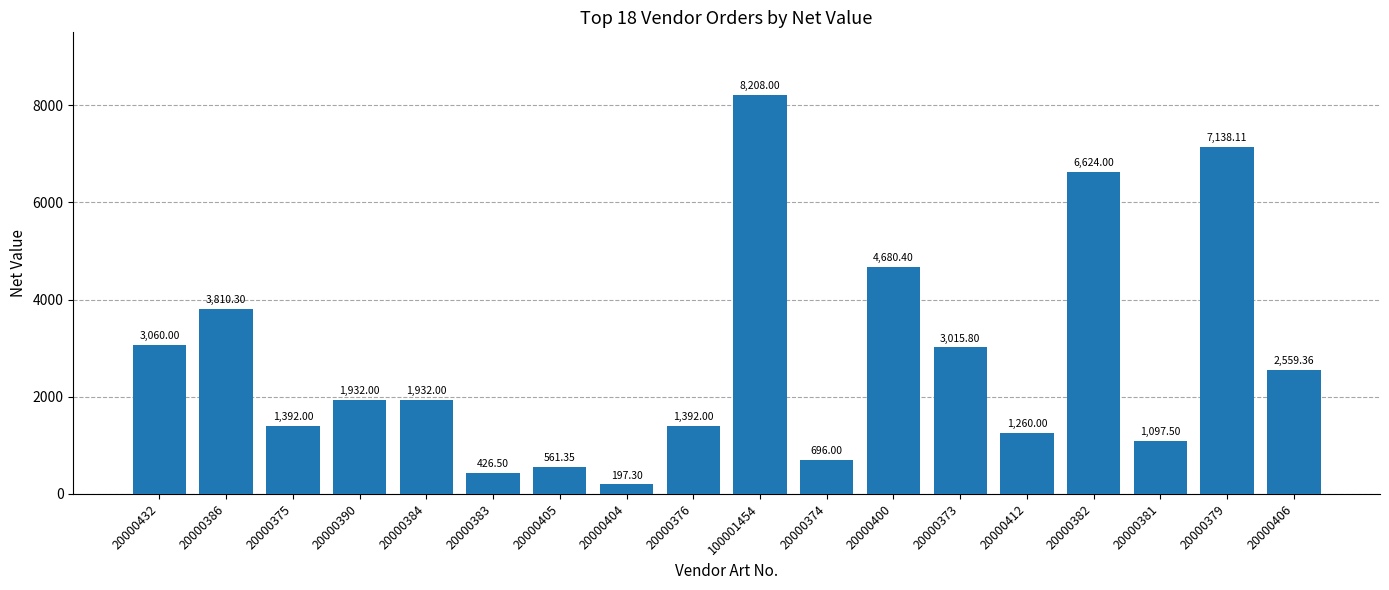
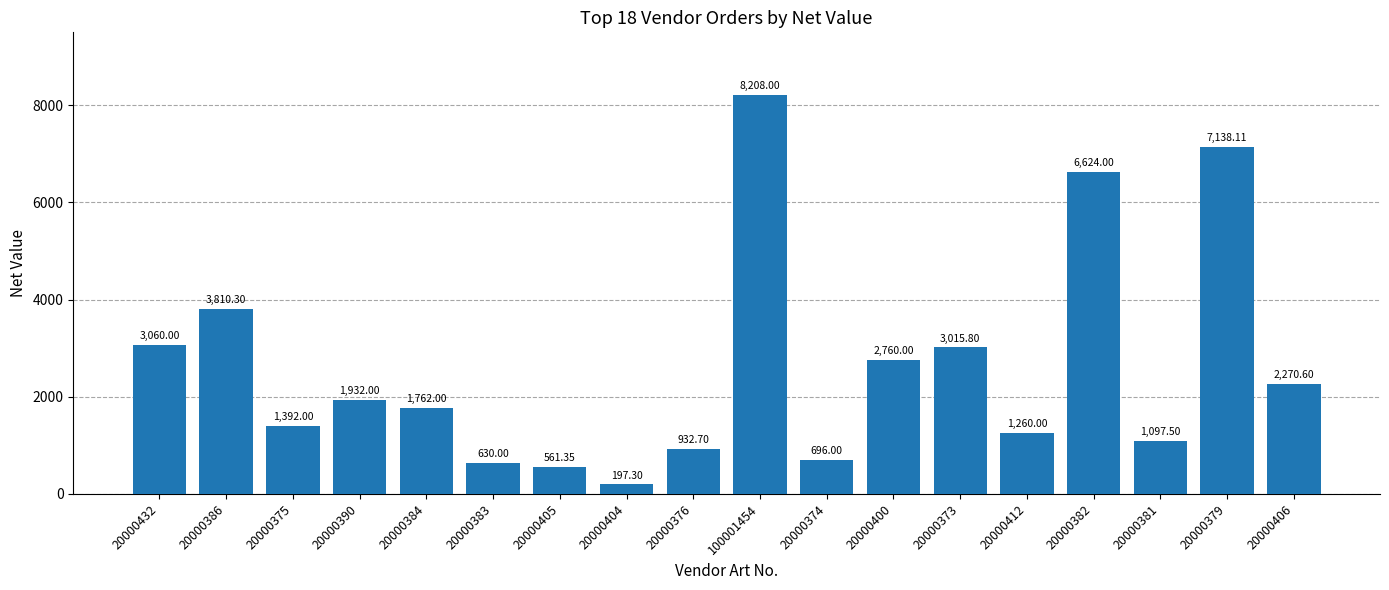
  {
    "20000432": "3,060.00",
    "20000386": "3,810.30",
    "20000375": "1,392.00",
    "20000390": "1,932.00",
-   "20000384": "1,932.00",
-   "20000383": "426.50",
+   "20000384": "1,762.00",
+   "20000383": "630.00",
    "20000405": "561.35",
    "20000404": "197.30",
-   "20000376": "1,392.00",
+   "20000376": "932.70",
    "100001454": "8,208.00",
    "20000374": "696.00",
-   "20000400": "4,680.40",
+   "20000400": "2,760.00",
    "20000373": "3,015.80",
    "20000412": "1,260.00",
    "20000382": "6,624.00",
    "20000381": "1,097.50",
    "20000379": "7,138.11",
-   "20000406": "2,559.36"
+   "20000406": "2,270.60"
  }
